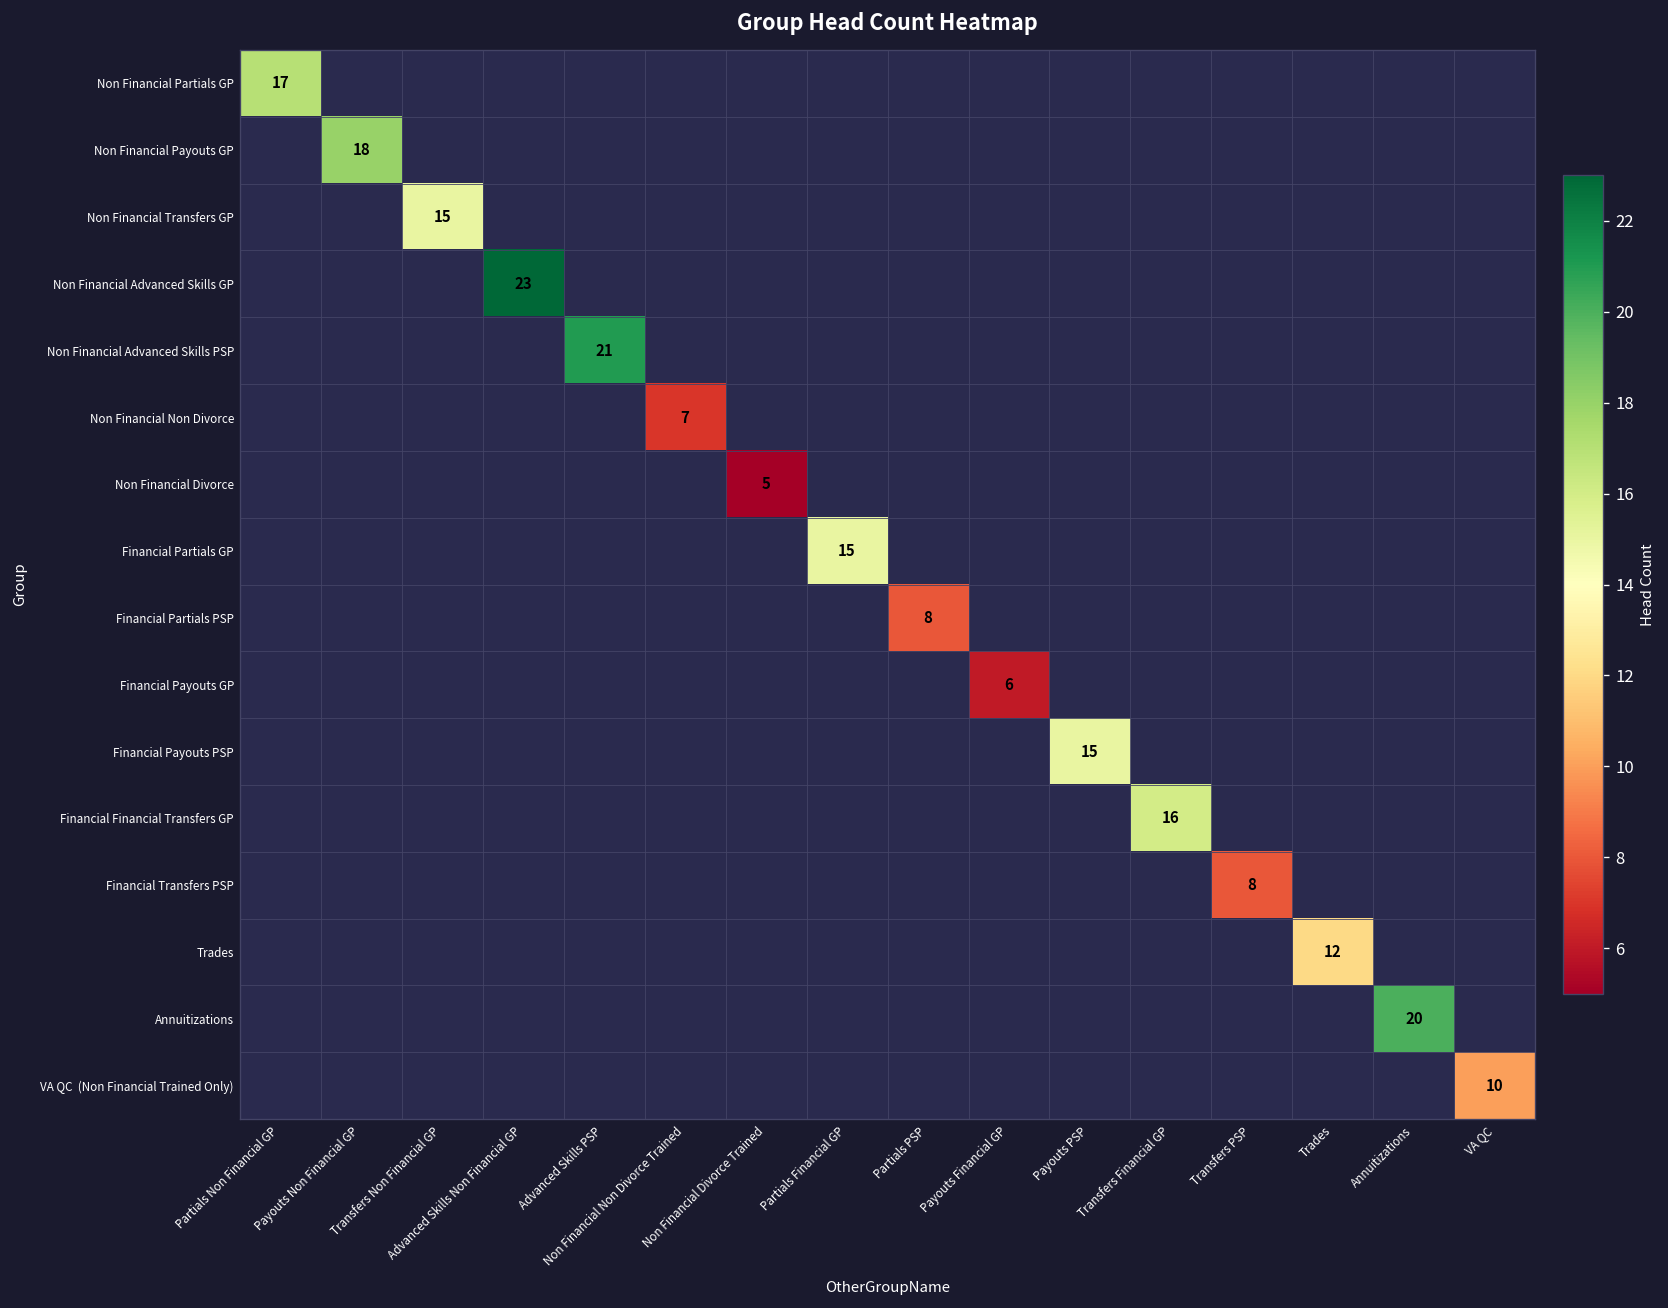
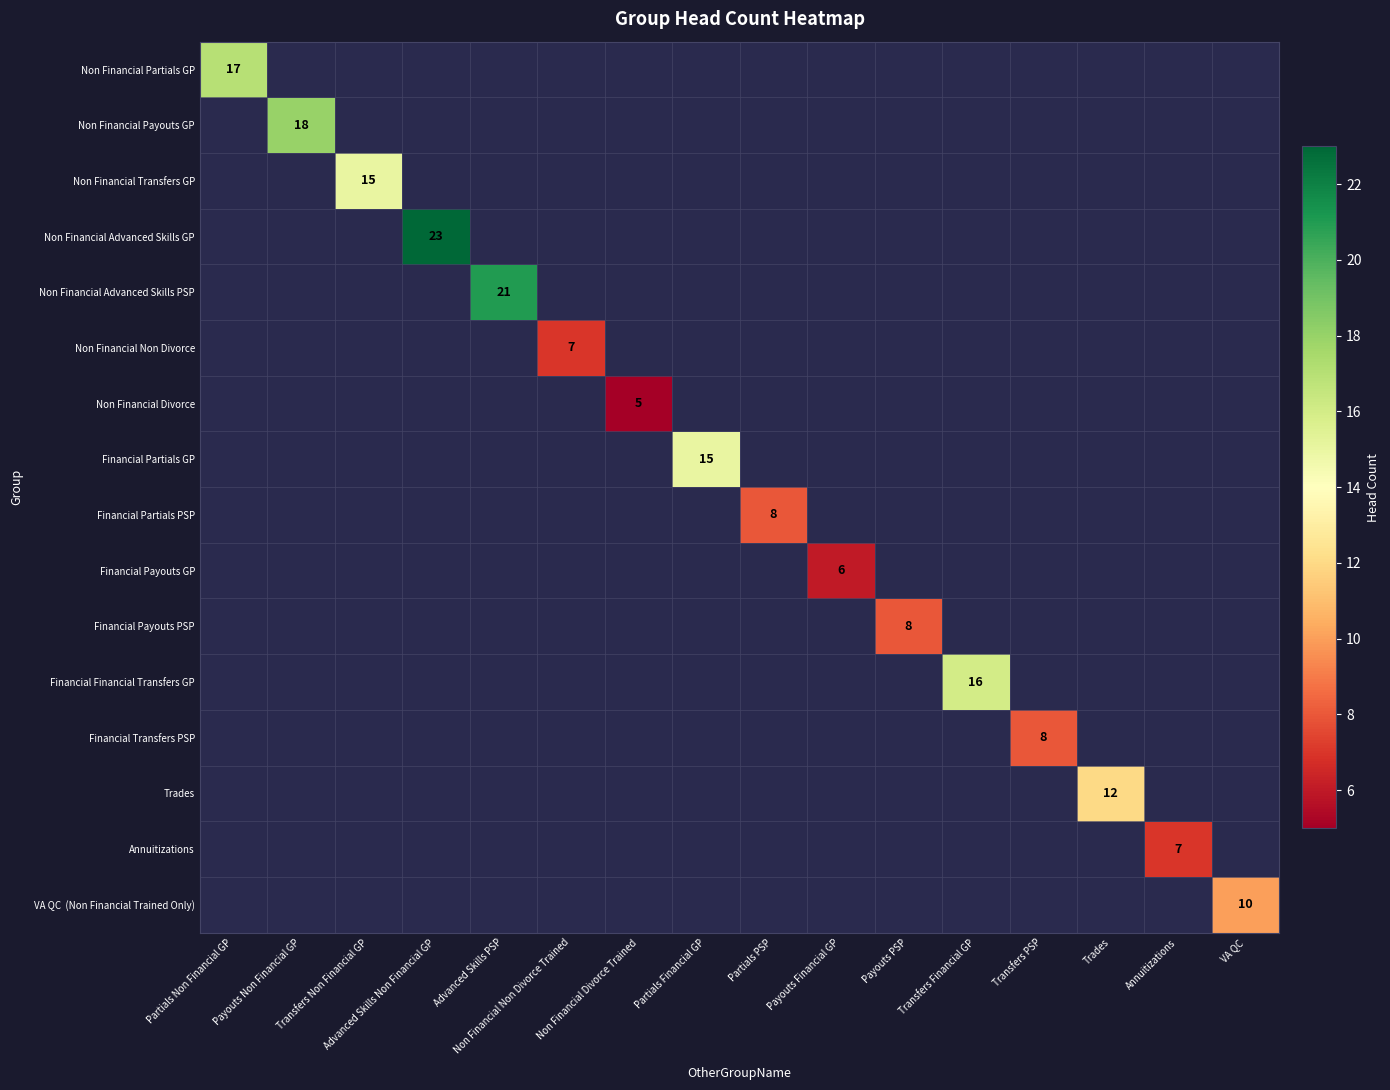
  {
    "Non Financial Partials GP": {
      "Partials Non Financial GP": 17
    },
    "Non Financial Payouts GP": {
      "Payouts Non Financial GP": 18
    },
    "Non Financial Transfers GP": {
      "Transfers Non Financial GP": 15
    },
    "Non Financial Advanced Skills GP": {
      "Advanced Skills Non Financial GP": 23
    },
    "Non Financial Advanced Skills PSP": {
      "Advanced Skills PSP": 21
    },
    "Non Financial Non Divorce": {
      "Non Financial Non Divorce Trained": 7
    },
    "Non Financial Divorce": {
      "Non Financial Divorce Trained": 5
    },
    "Financial Partials GP": {
      "Partials Financial GP": 15
    },
    "Financial Partials PSP": {
      "Partials PSP": 8
    },
    "Financial Payouts GP": {
      "Payouts Financial GP": 6
    },
    "Financial Payouts PSP": {
-     "Payouts PSP": 15
+     "Payouts PSP": 8
    },
    "Financial Financial Transfers GP": {
      "Transfers Financial GP": 16
    },
    "Financial Transfers PSP": {
      "Transfers PSP": 8
    },
    "Trades": {
      "Trades": 12
    },
    "Annuitizations": {
-     "Annuitizations": 20
+     "Annuitizations": 7
    },
    "VA QC (Non Financial Trained Only)": {
      "VA QC": 10
    }
  }
